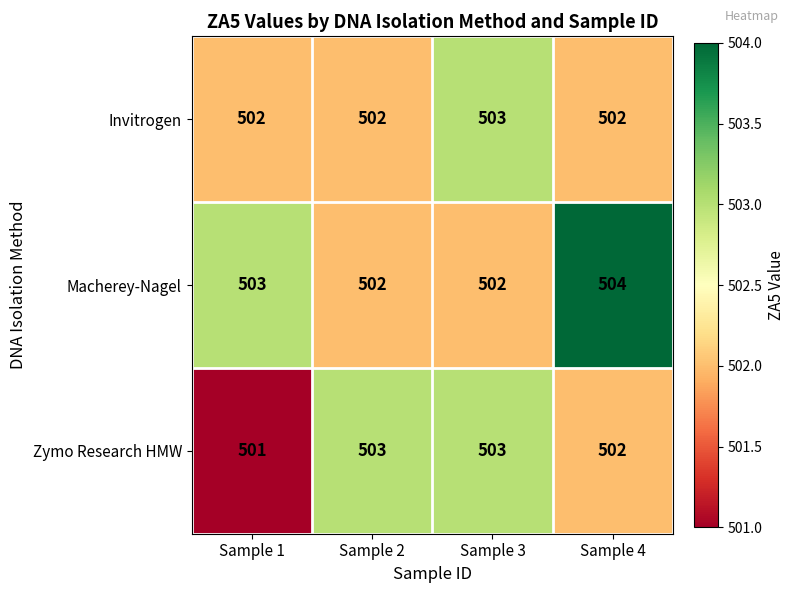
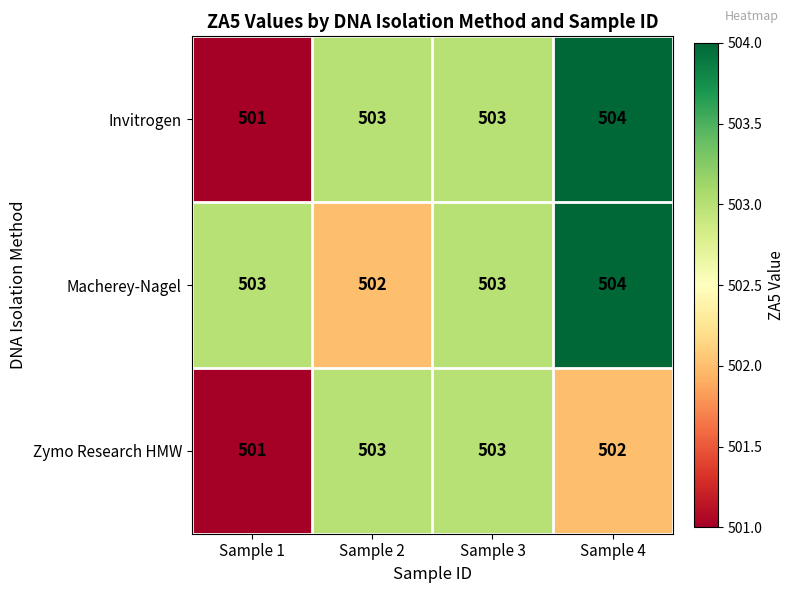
  {
    "Invitrogen": {
-     "Sample 1": 502,
-     "Sample 2": 502,
+     "Sample 1": 501,
+     "Sample 2": 503,
      "Sample 3": 503,
-     "Sample 4": 502
+     "Sample 4": 504
    },
    "Macherey-Nagel": {
      "Sample 1": 503,
      "Sample 2": 502,
-     "Sample 3": 502,
+     "Sample 3": 503,
      "Sample 4": 504
    },
    "Zymo Research HMW": {
      "Sample 1": 501,
      "Sample 2": 503,
      "Sample 3": 503,
      "Sample 4": 502
    }
  }
